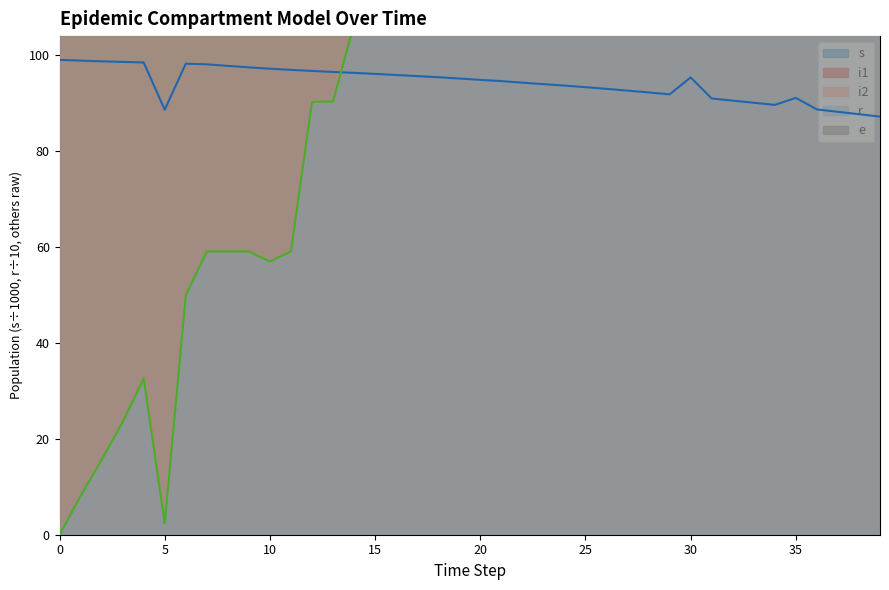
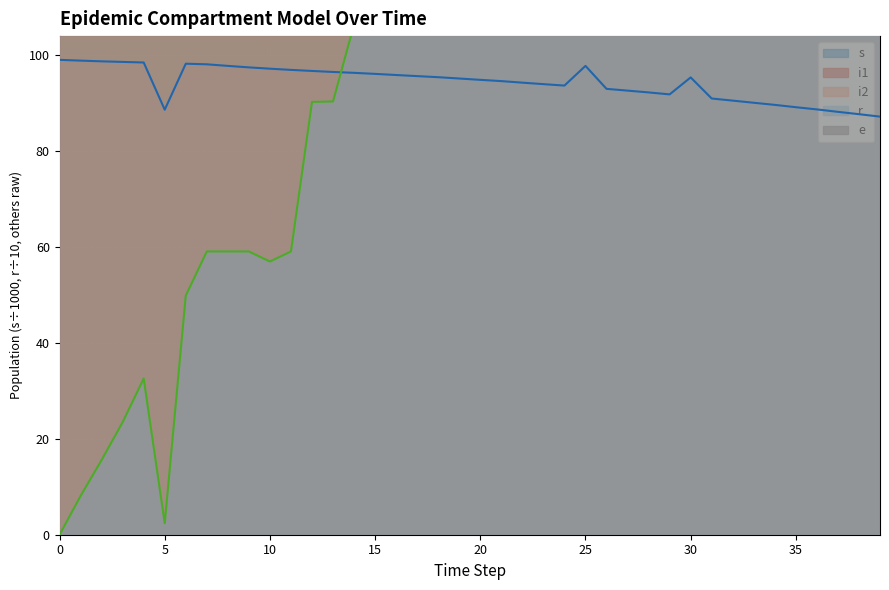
  {
    "s": {
      "0": 99,
      "5": 89,
      "10": 97,
      "15": 96,
      "20": 95,
-     "25": 93,
+     "25": 98,
      "30": 95,
-     "35": 91
+     "35": 89
    },
    "r": {
      "0": 0,
      "5": 2,
      "10": 57
    }
  }
